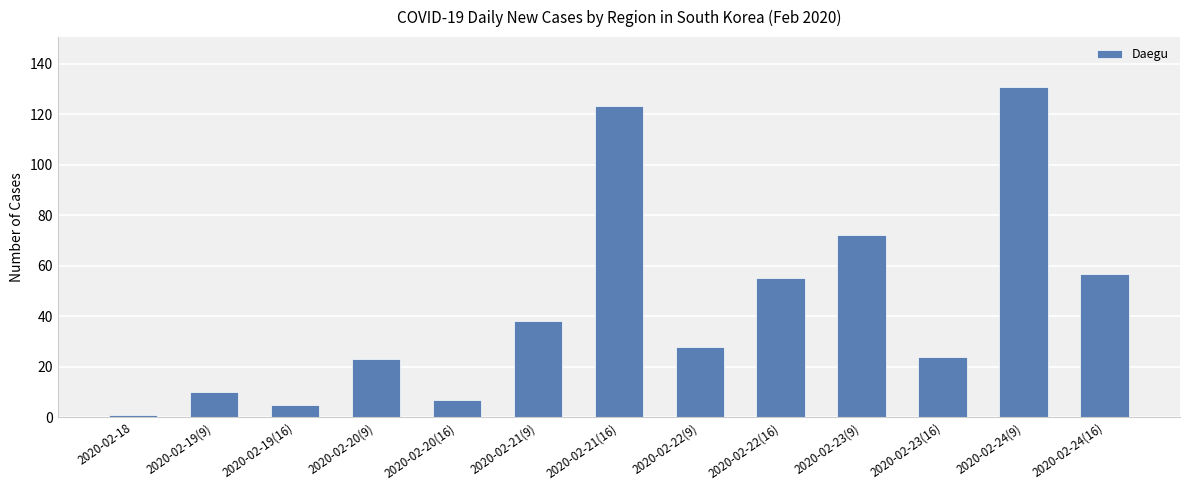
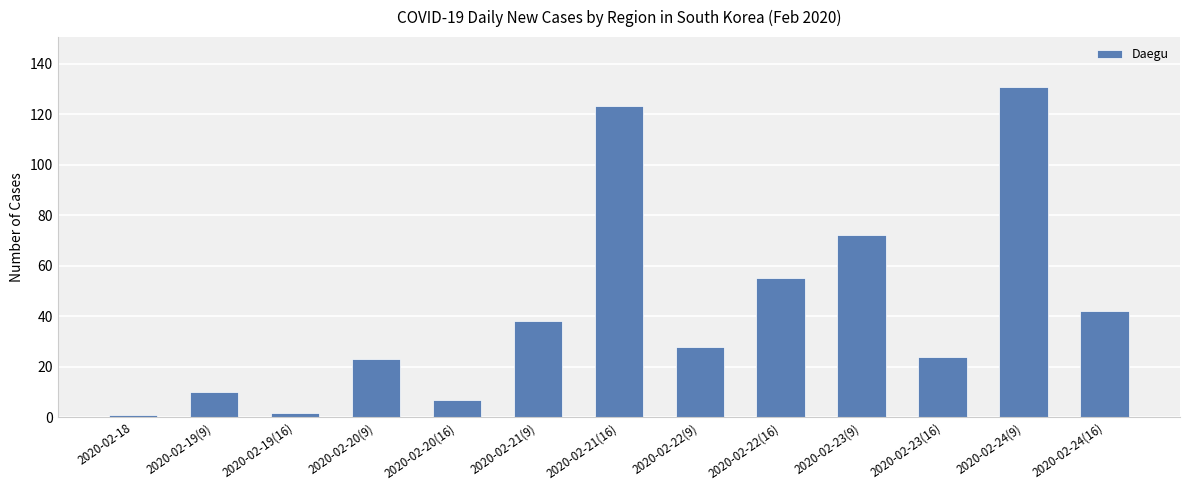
  {
    "2020-02-18": 1,
    "2020-02-19(9)": 10,
-   "2020-02-19(16)": 5,
+   "2020-02-19(16)": 2,
    "2020-02-20(9)": 23,
    "2020-02-20(16)": 7,
    "2020-02-21(9)": 38,
    "2020-02-21(16)": 123,
    "2020-02-22(9)": 28,
    "2020-02-22(16)": 55,
    "2020-02-23(9)": 72,
    "2020-02-23(16)": 24,
    "2020-02-24(9)": 131,
-   "2020-02-24(16)": 57
+   "2020-02-24(16)": 42
  }
